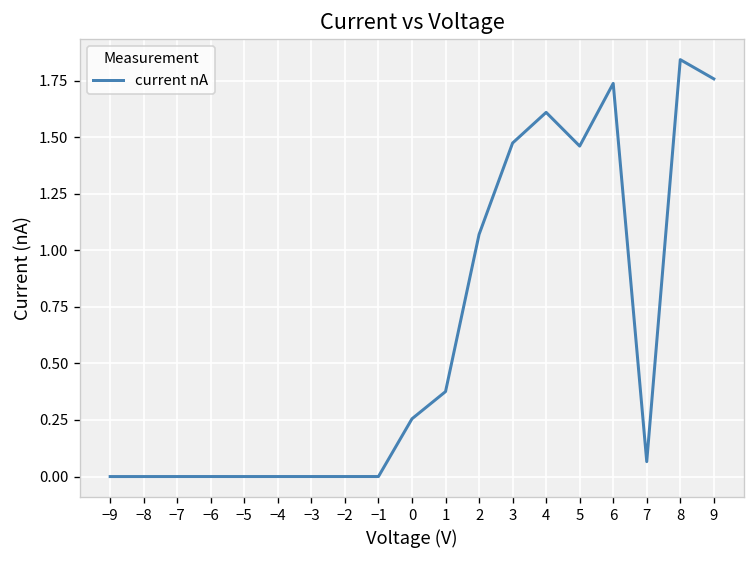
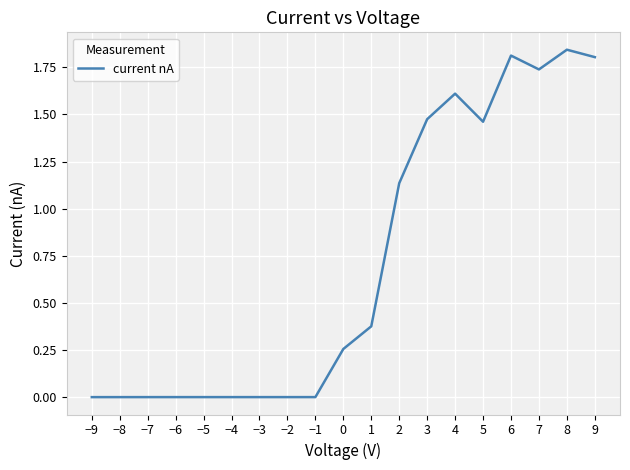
  {
    "−9": 0.00,
    "−8": 0.00,
    "−7": 0.00,
    "−6": 0.00,
    "−5": 0.00,
    "−4": 0.00,
    "−3": 0.00,
    "−2": 0.00,
    "−1": 0.00,
    "0": 0.26,
    "1": 0.38,
-   "2": 1.07,
+   "2": 1.13,
    "3": 1.47,
    "4": 1.61,
    "5": 1.46,
-   "6": 1.74,
-   "7": 0.07,
+   "6": 1.81,
+   "7": 1.74,
    "8": 1.84,
-   "9": 1.76
+   "9": 1.80
  }
